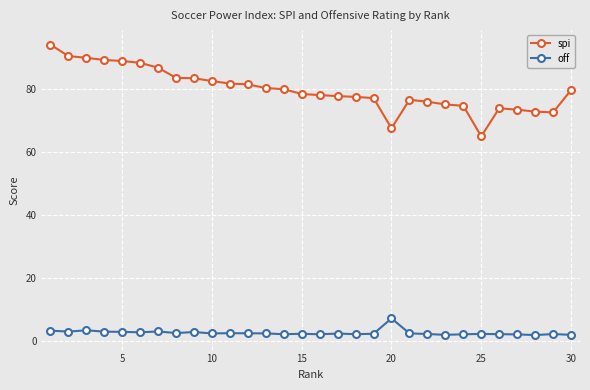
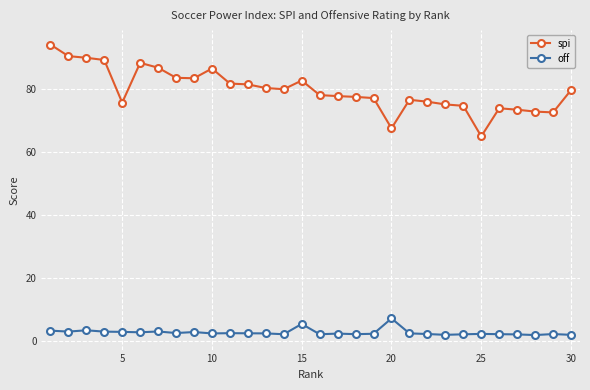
  {
    "spi": {
-     "5": 89,
-     "10": 83,
-     "15": 79,
+     "5": 76,
+     "10": 87,
+     "15": 83,
      "20": 68,
      "25": 65,
      "30": 80
    },
    "off": {
      "5": 3,
      "10": 2,
-     "15": 2,
+     "15": 5,
      "20": 7,
      "25": 2,
      "30": 2
    }
  }
